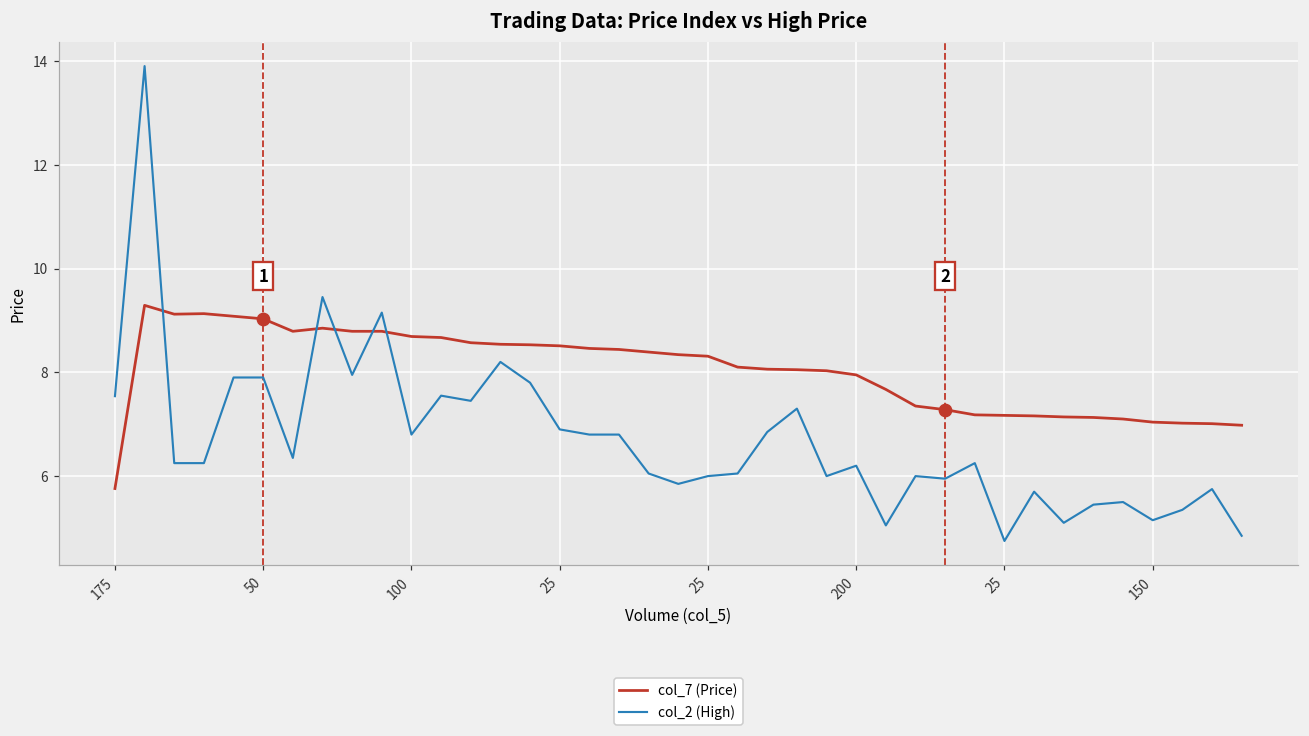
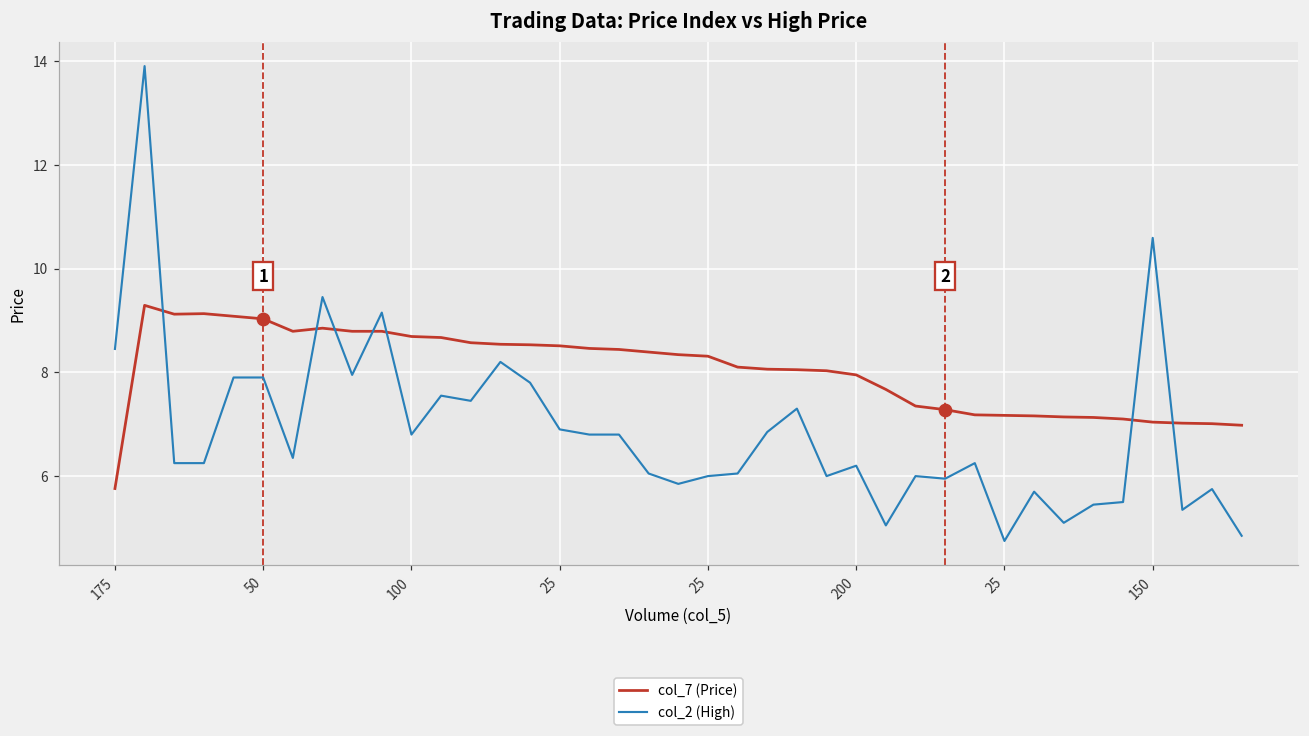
  {
    "col_2 (High)": {
-     "175": 7.5,
+     "175": 8.5,
      "50": 7.9,
      "100": 6.8,
      "200": 6.2,
-     "150": 5.2
+     "150": 10.6
    }
  }
